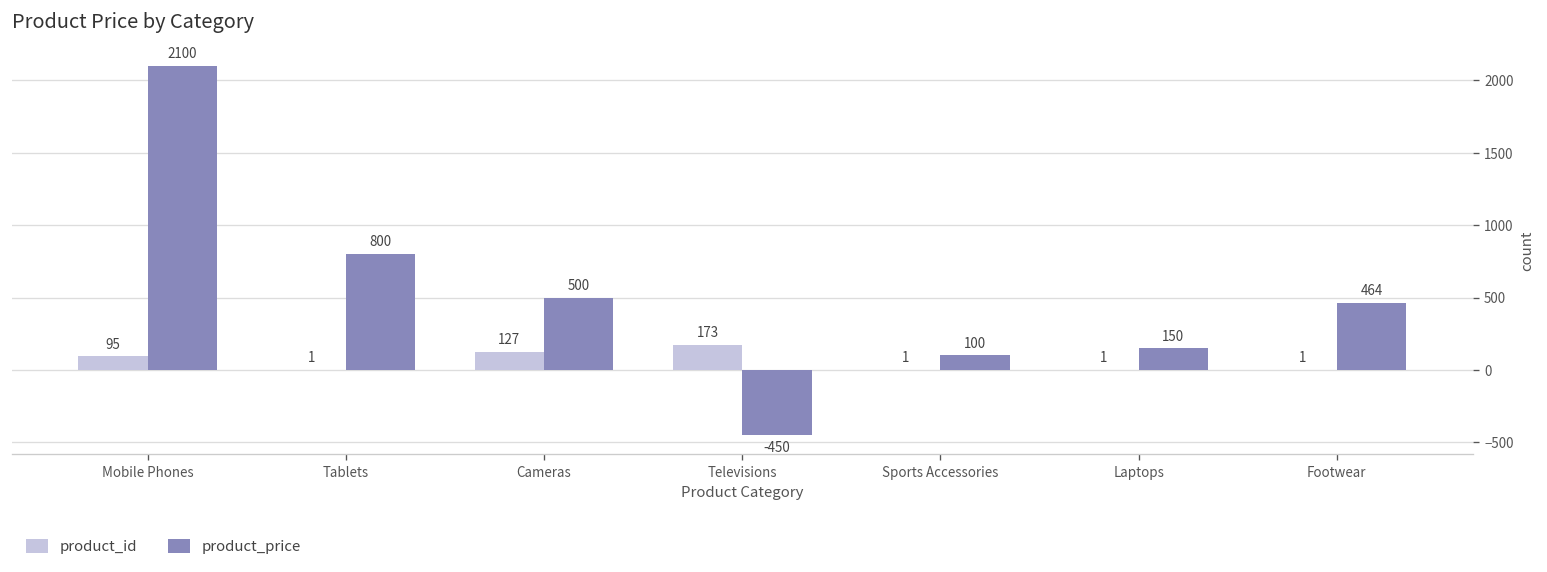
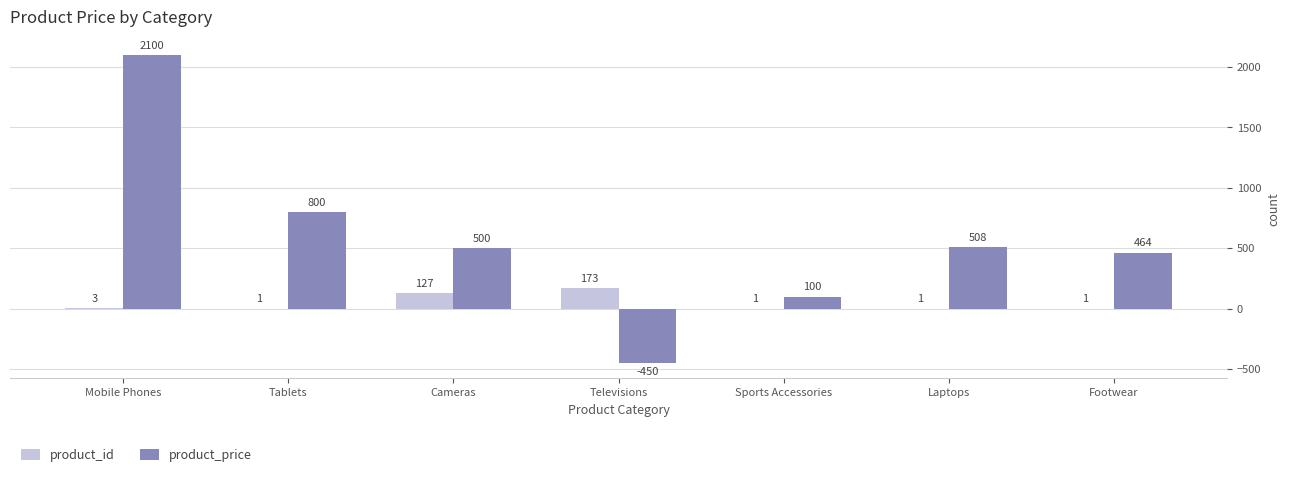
  {
    "product_id": {
-     "Mobile Phones": 95,
+     "Mobile Phones": 3,
      "Tablets": 1,
      "Cameras": 127,
      "Televisions": 173,
      "Sports Accessories": 1,
      "Laptops": 1,
      "Footwear": 1
    },
    "product_price": {
      "Mobile Phones": 2100,
      "Tablets": 800,
      "Cameras": 500,
      "Televisions": -450,
      "Sports Accessories": 100,
-     "Laptops": 150,
+     "Laptops": 508,
      "Footwear": 464
    }
  }
